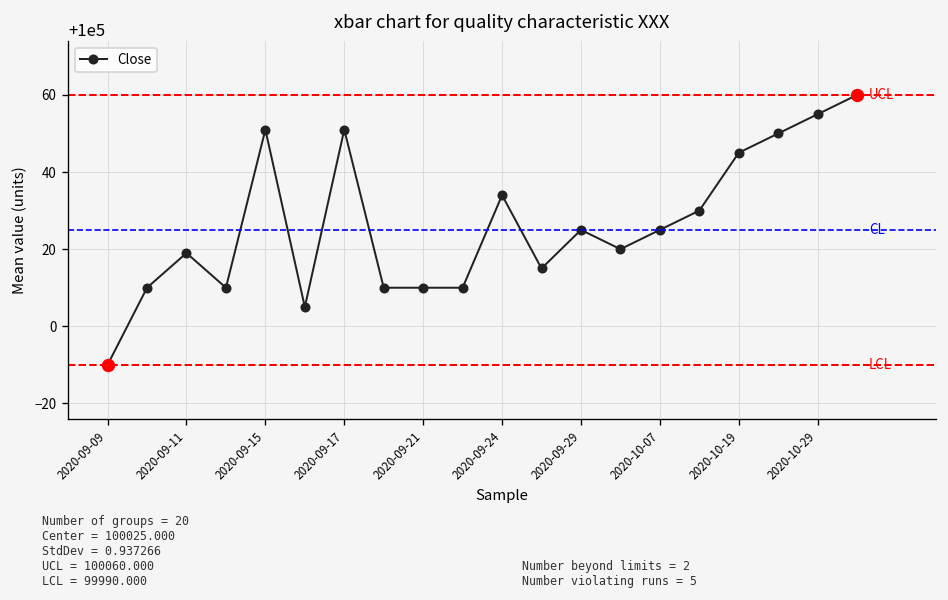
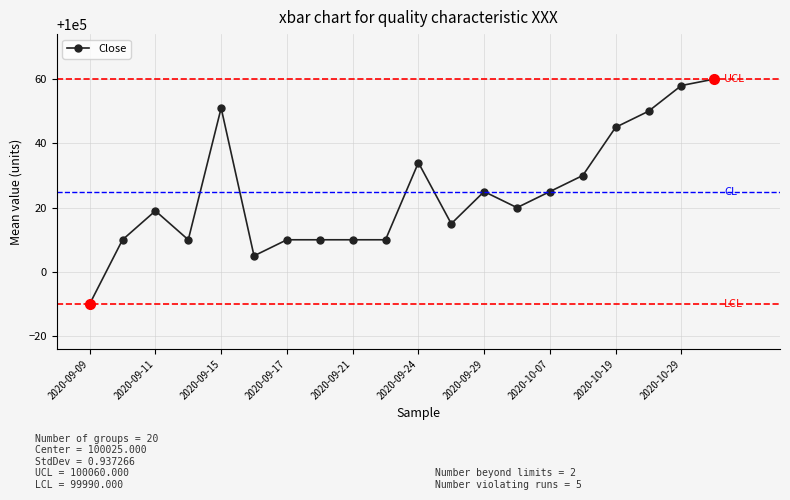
  {
    "Close": {
      "2020-09-11": 100019,
      "2020-09-15": 100051,
-     "2020-09-17": 100051,
+     "2020-09-17": 100010,
      "2020-09-21": 100010,
      "2020-09-24": 100034,
      "2020-09-29": 100025,
      "2020-10-07": 100025,
      "2020-10-19": 100045,
-     "2020-10-29": 100055
+     "2020-10-29": 100058
    }
  }
